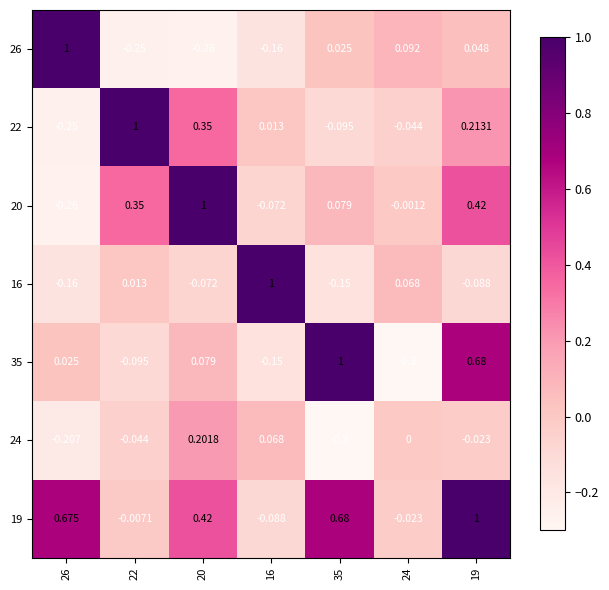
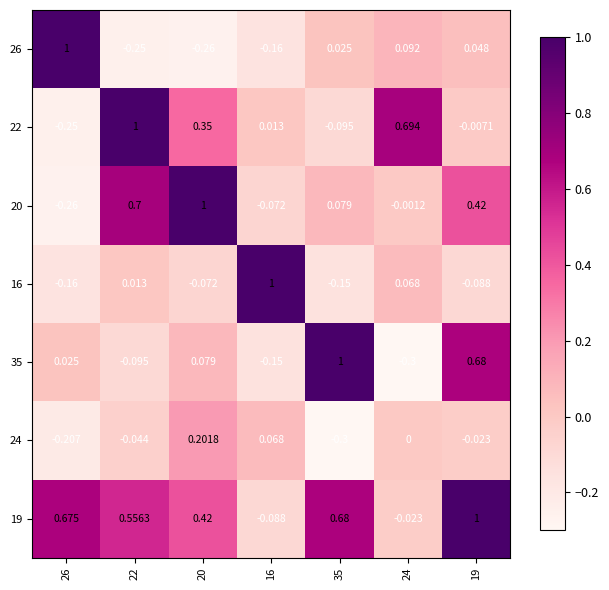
  {
    "26": {
      "26": 1,
      "35": 0.025,
      "24": 0.092,
      "19": 0.048
    },
    "22": {
      "22": 1,
      "20": 0.35,
      "16": 0.013,
-     "24": -0.044,
-     "19": 0.2131
+     "24": 0.694,
+     "19": -0.0071
    },
    "20": {
-     "22": 0.35,
+     "22": 0.7,
      "20": 1,
      "35": 0.079,
      "24": -0.0012,
      "19": 0.42
    },
    "16": {
      "22": 0.013,
      "16": 1,
      "24": 0.068
    },
    "35": {
      "26": 0.025,
      "20": 0.079,
      "35": 1,
      "19": 0.68
    },
    "24": {
      "22": -0.044,
      "20": 0.2018,
      "16": 0.068,
      "24": 0,
      "19": -0.023
    },
    "19": {
      "26": 0.675,
-     "22": -0.0071,
+     "22": 0.5563,
      "20": 0.42,
      "35": 0.68,
      "24": -0.023,
      "19": 1
    }
  }
